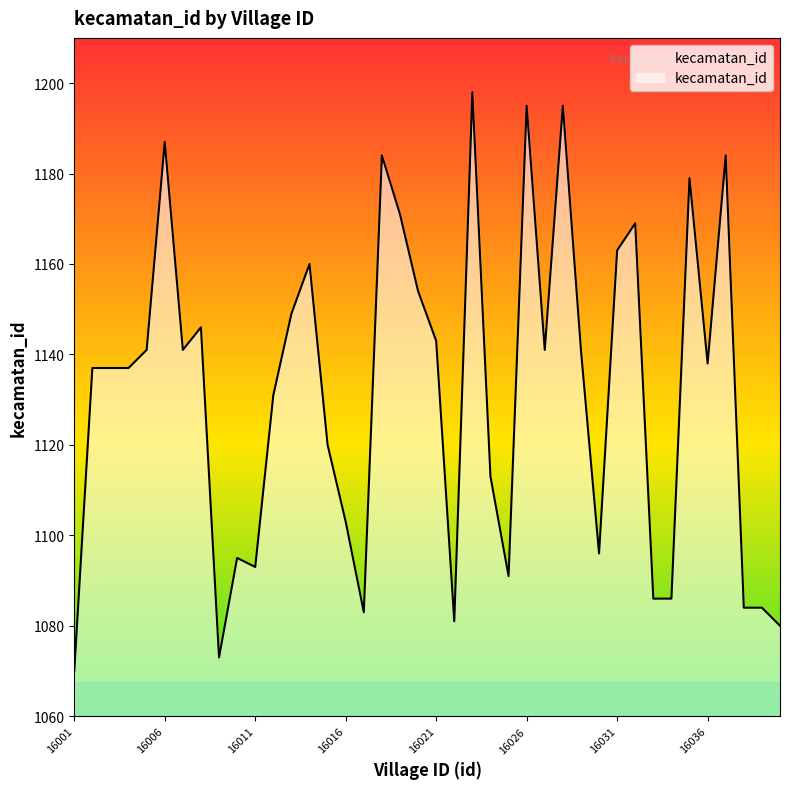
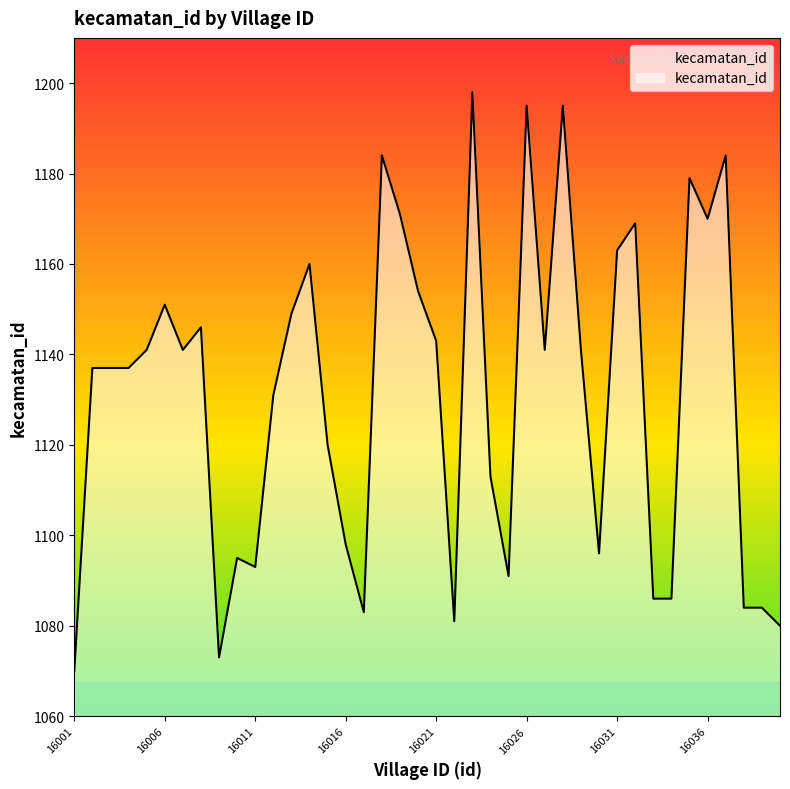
  {
    "16001": 1070,
-   "16006": 1187,
+   "16006": 1151,
    "16011": 1093,
-   "16016": 1103,
+   "16016": 1098,
    "16021": 1143,
    "16026": 1195,
    "16031": 1163,
-   "16036": 1138
+   "16036": 1170
  }
